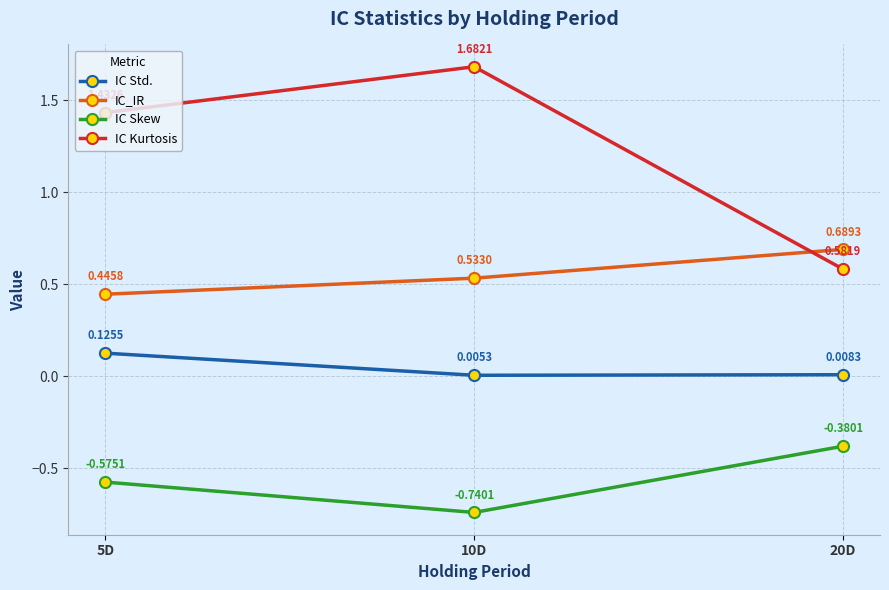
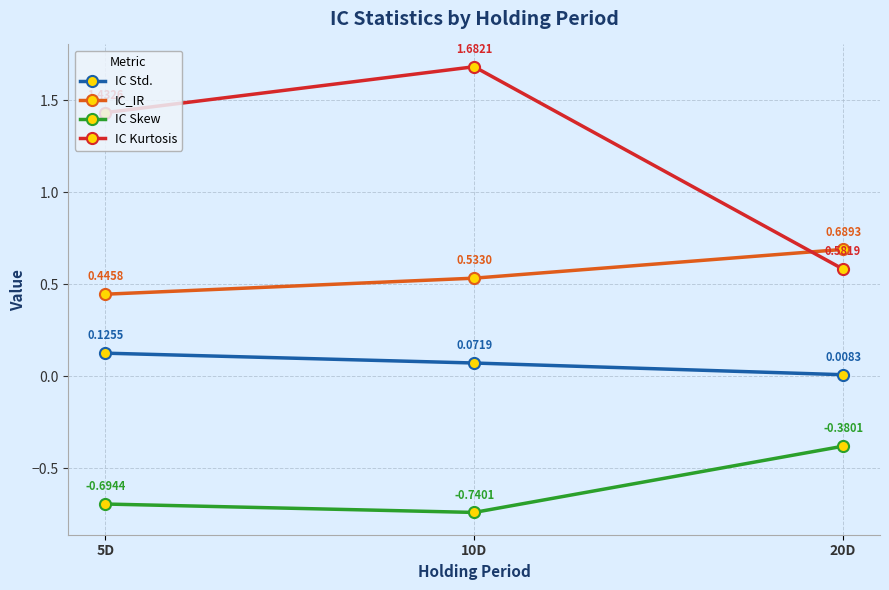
  {
    "IC Std.": {
      "5D": 0.1255,
-     "10D": 0.0053,
+     "10D": 0.0719,
      "20D": 0.0083
    },
    "IC Skew": {
-     "5D": -0.5751,
+     "5D": -0.6944,
      "10D": -0.7401,
      "20D": -0.3801
    }
  }
